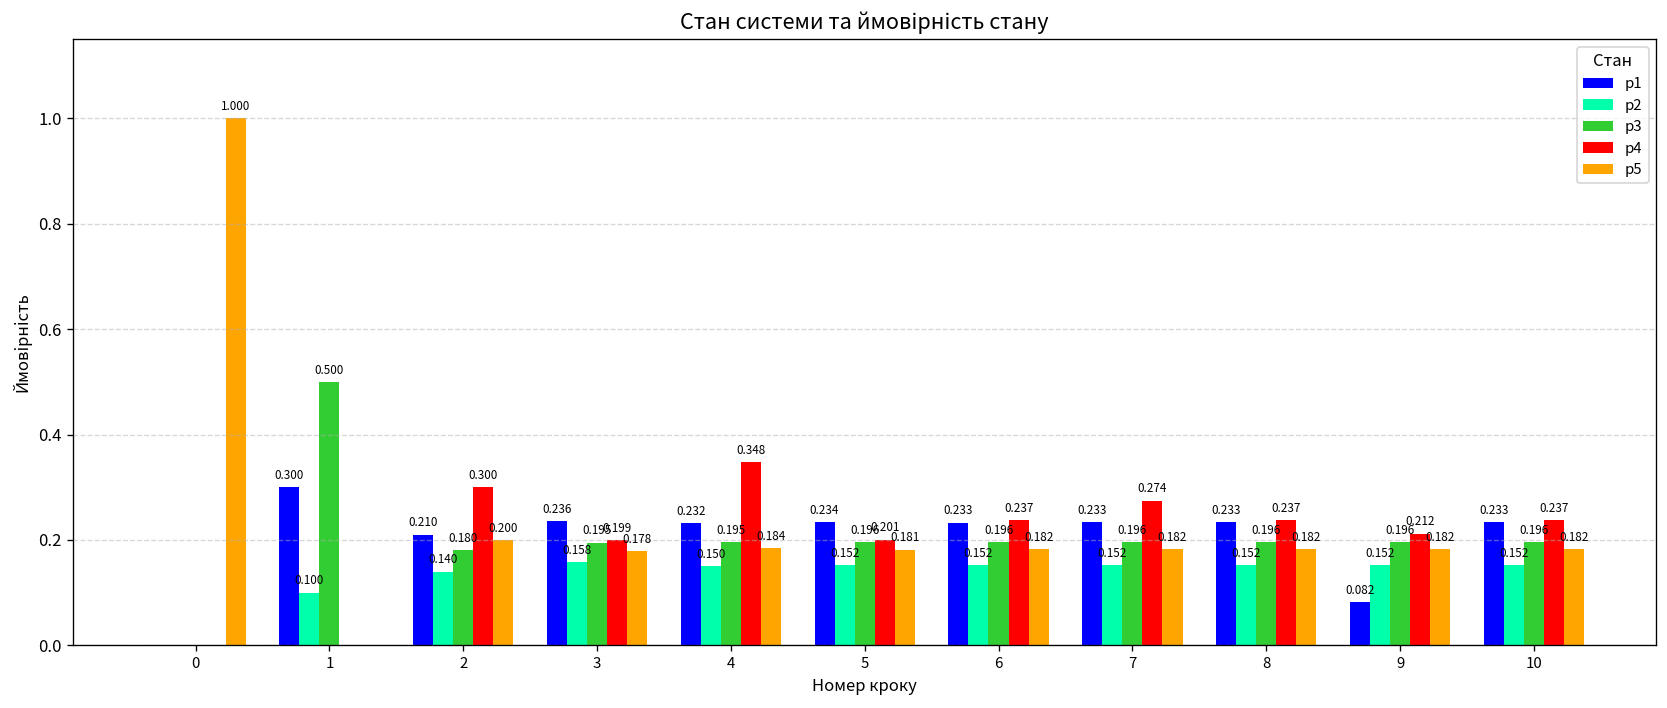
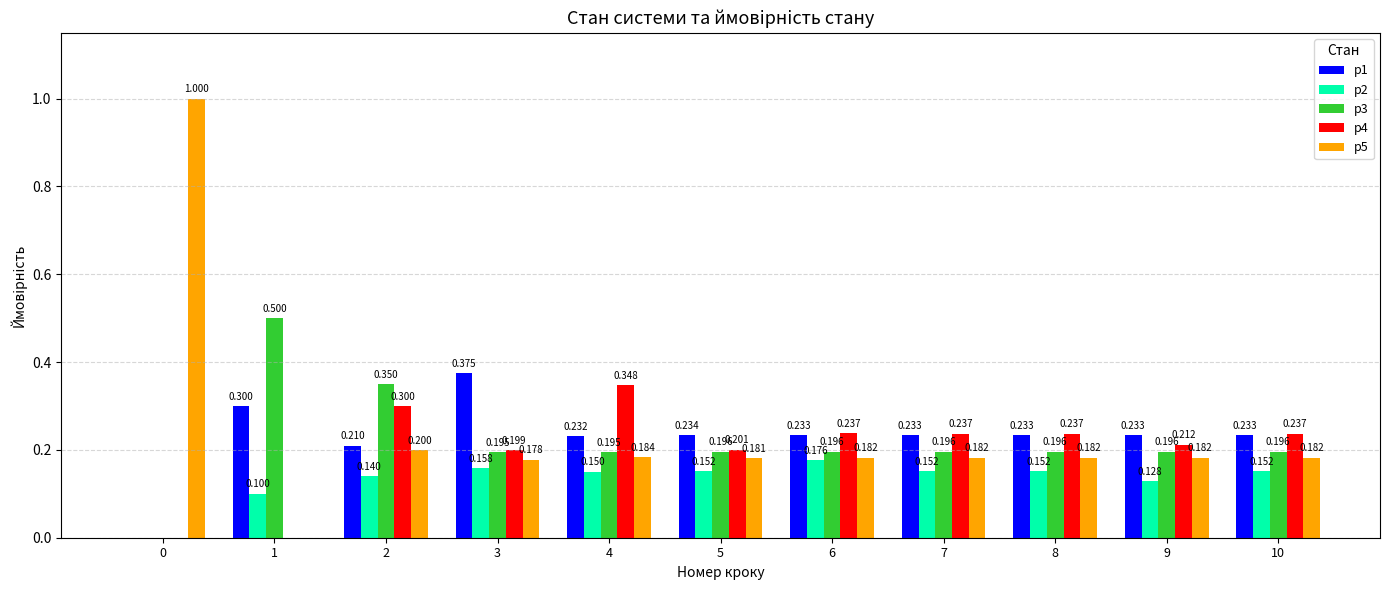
  {
    "p1": {
      "1": 0.300,
      "2": 0.210,
-     "3": 0.236,
+     "3": 0.375,
      "4": 0.232,
      "5": 0.234,
      "6": 0.233,
      "7": 0.233,
      "8": 0.233,
-     "9": 0.082,
+     "9": 0.233,
      "10": 0.233
    },
    "p2": {
      "1": 0.100,
      "2": 0.140,
      "3": 0.158,
      "4": 0.150,
      "5": 0.152,
-     "6": 0.152,
+     "6": 0.176,
      "7": 0.152,
      "8": 0.152,
-     "9": 0.152,
+     "9": 0.128,
      "10": 0.152
    },
    "p3": {
      "1": 0.500,
-     "2": 0.180,
+     "2": 0.350,
      "4": 0.195,
      "6": 0.196,
      "7": 0.196,
      "8": 0.196,
      "9": 0.196,
      "10": 0.196
    },
    "p4": {
      "2": 0.300,
      "4": 0.348,
      "6": 0.237,
-     "7": 0.274,
+     "7": 0.237,
      "8": 0.237,
      "9": 0.212,
      "10": 0.237
    },
    "p5": {
      "0": 1.000,
      "2": 0.200,
      "3": 0.178,
      "4": 0.184,
      "5": 0.181,
      "6": 0.182,
      "7": 0.182,
      "8": 0.182,
      "9": 0.182,
      "10": 0.182
    }
  }
